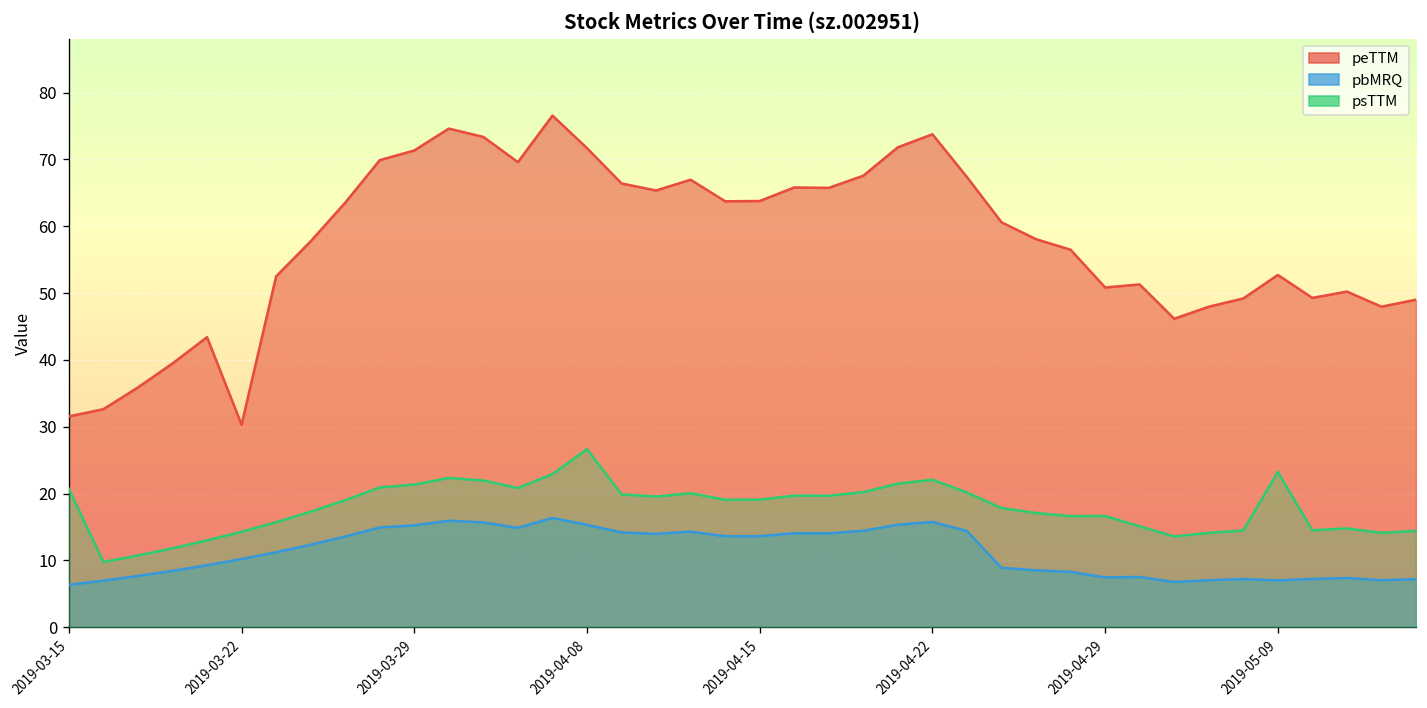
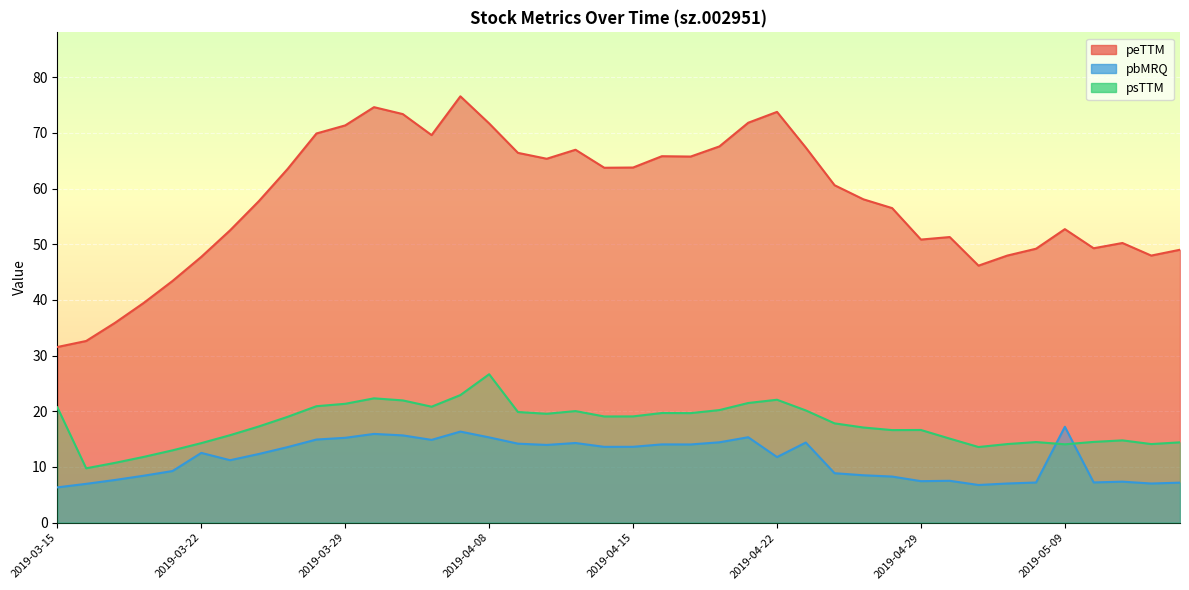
  {
    "peTTM": {
      "2019-03-15": 32,
-     "2019-03-22": 30,
+     "2019-03-22": 48,
      "2019-03-29": 71,
      "2019-04-08": 72,
      "2019-04-15": 64,
      "2019-04-22": 74,
      "2019-04-29": 51,
      "2019-05-09": 53
    },
    "pbMRQ": {
      "2019-03-15": 6,
-     "2019-03-22": 10,
+     "2019-03-22": 13,
      "2019-03-29": 15,
      "2019-04-08": 15,
      "2019-04-15": 14,
-     "2019-04-22": 16,
+     "2019-04-22": 12,
      "2019-04-29": 7,
-     "2019-05-09": 7
+     "2019-05-09": 17
    },
    "psTTM": {
      "2019-03-15": 21,
      "2019-03-22": 14,
      "2019-03-29": 21,
      "2019-04-08": 27,
      "2019-04-15": 19,
      "2019-04-22": 22,
      "2019-04-29": 17,
-     "2019-05-09": 23
+     "2019-05-09": 14
    }
  }
